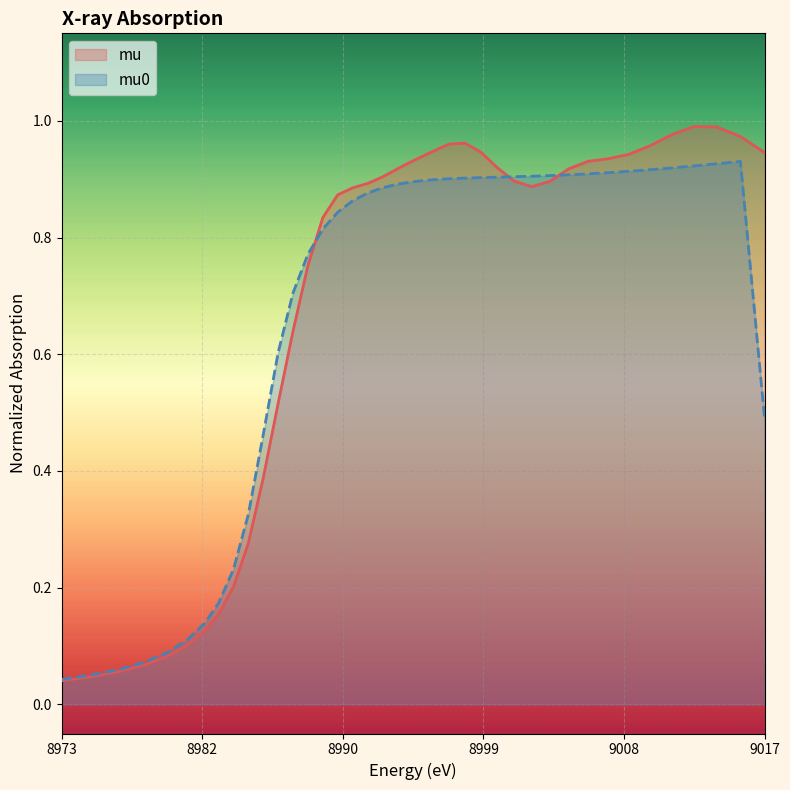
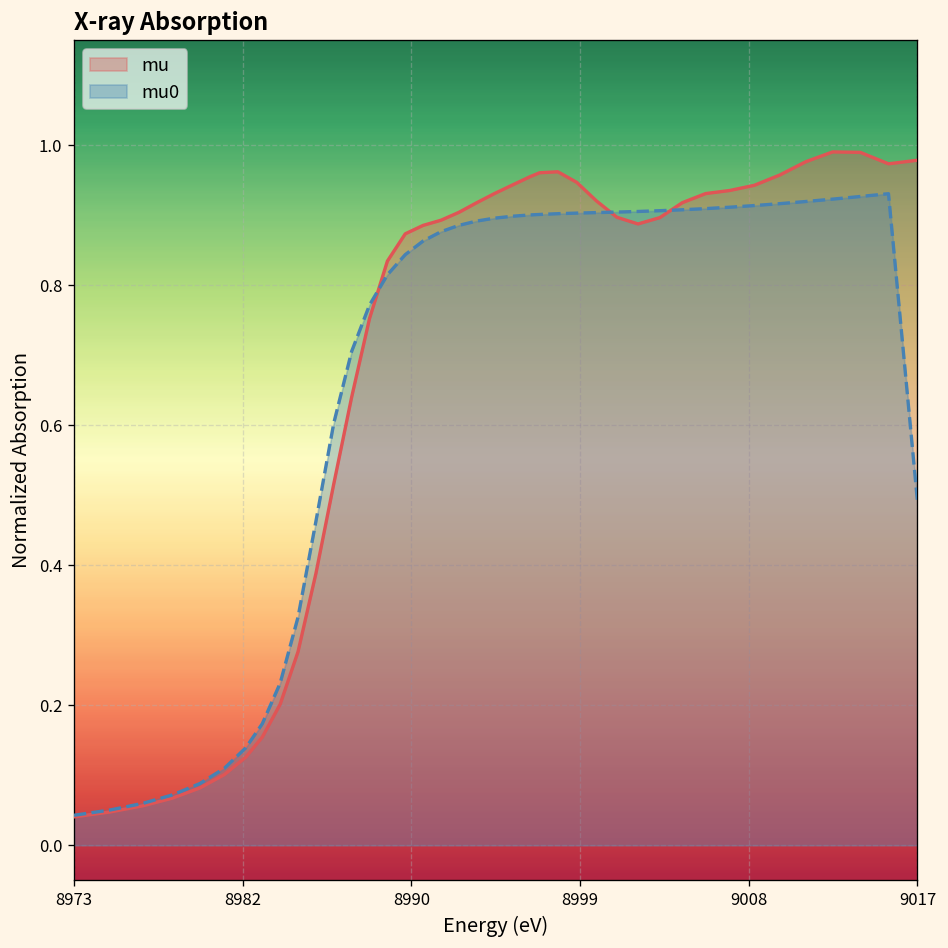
  {
    "mu": {
-     "9017": 0.95
+     "9017": 0.98
    },
    "mu0": {
      "9017": 0.49
    }
  }
